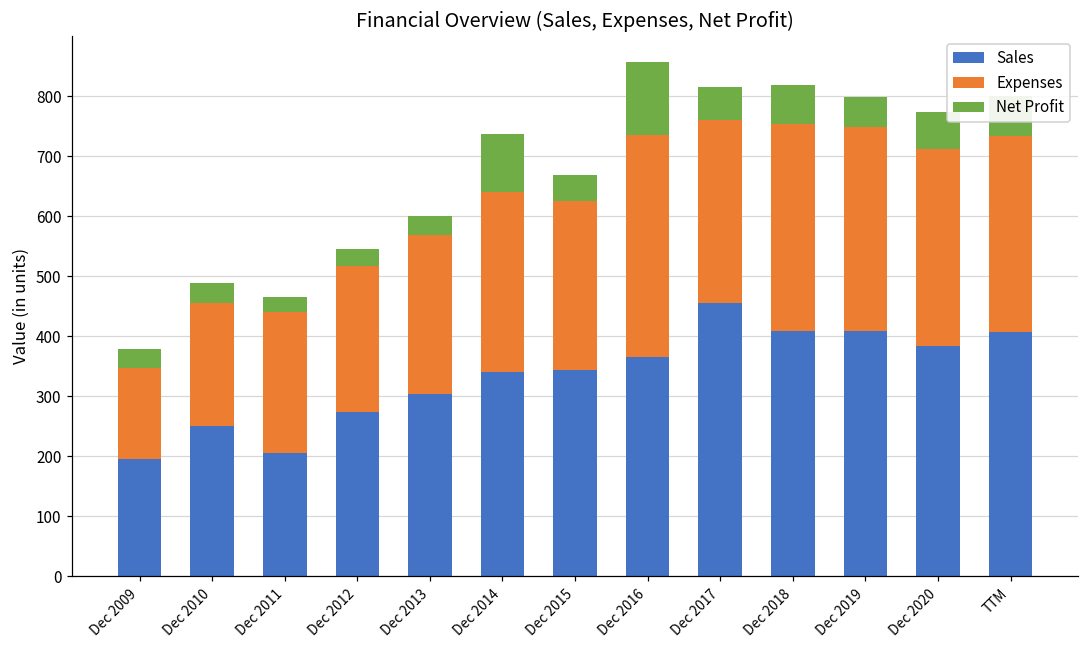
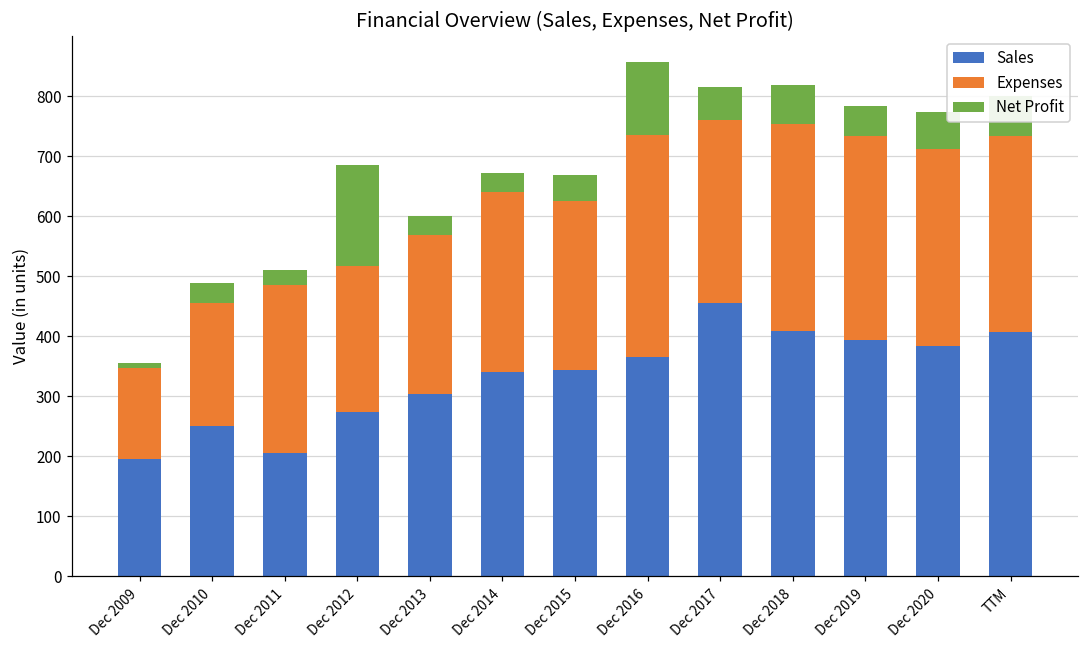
  {
    "Sales": {
      "Dec 2009": 200,
      "Dec 2010": 250,
      "Dec 2011": 210,
      "Dec 2012": 270,
      "Dec 2013": 300,
      "Dec 2014": 340,
      "Dec 2015": 340,
      "Dec 2016": 370,
      "Dec 2017": 460,
      "Dec 2018": 410,
-     "Dec 2019": 410,
+     "Dec 2019": 390,
      "Dec 2020": 380,
      "TTM": 410
    },
    "Expenses": {
      "Dec 2009": 150,
      "Dec 2010": 210,
-     "Dec 2011": 230,
+     "Dec 2011": 280,
      "Dec 2012": 240,
      "Dec 2013": 270,
      "Dec 2014": 300,
      "Dec 2015": 280,
      "Dec 2016": 370,
      "Dec 2017": 300,
      "Dec 2018": 340,
      "Dec 2019": 340,
      "Dec 2020": 330,
      "TTM": 330
    },
    "Net Profit": {
-     "Dec 2009": 30,
+     "Dec 2009": 10,
      "Dec 2010": 30,
      "Dec 2011": 30,
-     "Dec 2012": 30,
+     "Dec 2012": 170,
      "Dec 2013": 30,
-     "Dec 2014": 100,
+     "Dec 2014": 30,
      "Dec 2015": 40,
      "Dec 2016": 120,
      "Dec 2017": 60,
      "Dec 2018": 70,
      "Dec 2019": 50,
      "Dec 2020": 60
    }
  }
